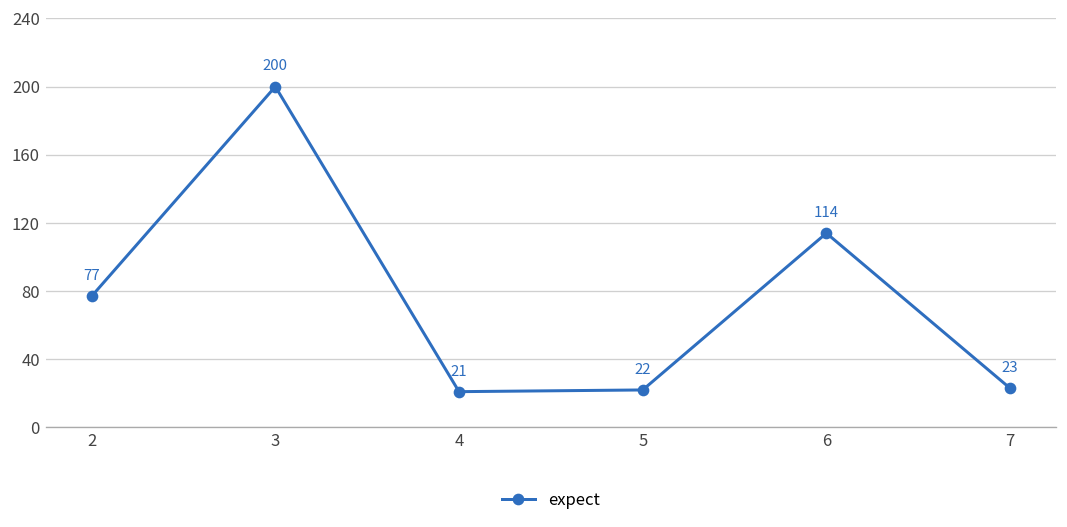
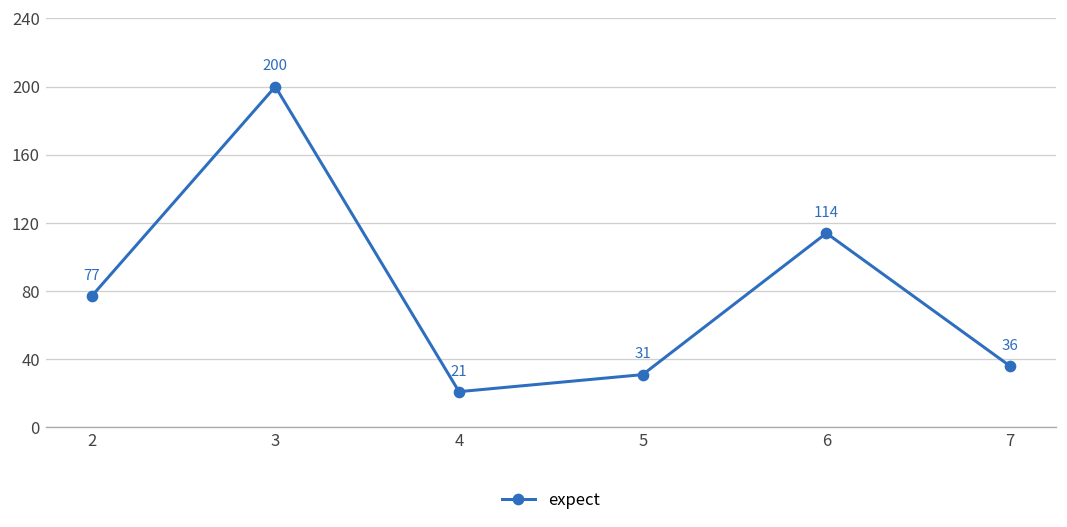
  {
    "2": 77,
    "3": 200,
    "4": 21,
-   "5": 22,
+   "5": 31,
    "6": 114,
-   "7": 23
+   "7": 36
  }
